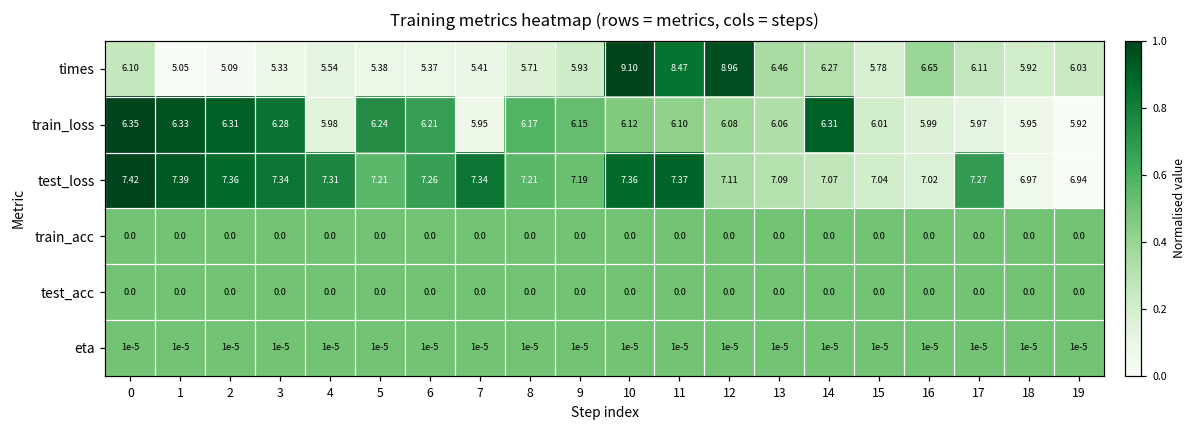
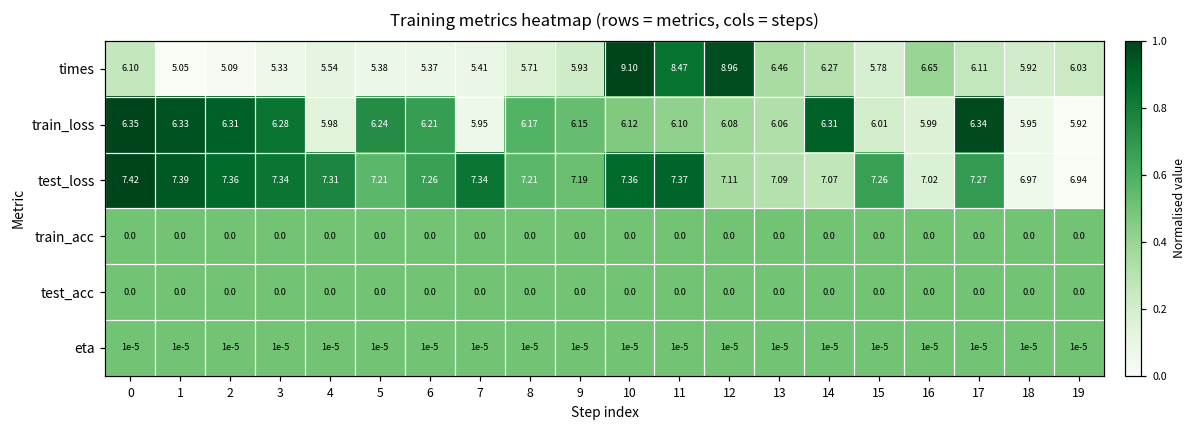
  {
    "times": {
      "0": "6.10",
      "1": "5.05",
      "2": "5.09",
      "3": "5.33",
      "4": "5.54",
      "5": "5.38",
      "6": "5.37",
      "7": "5.41",
      "8": "5.71",
      "9": "5.93",
      "10": "9.10",
      "11": "8.47",
      "12": "8.96",
      "13": "6.46",
      "14": "6.27",
      "15": "5.78",
      "16": "6.65",
      "17": "6.11",
      "18": "5.92",
      "19": "6.03"
    },
    "train_loss": {
      "0": "6.35",
      "1": "6.33",
      "2": "6.31",
      "3": "6.28",
      "4": "5.98",
      "5": "6.24",
      "6": "6.21",
      "7": "5.95",
      "8": "6.17",
      "9": "6.15",
      "10": "6.12",
      "11": "6.10",
      "12": "6.08",
      "13": "6.06",
      "14": "6.31",
      "15": "6.01",
      "16": "5.99",
-     "17": "5.97",
+     "17": "6.34",
      "18": "5.95",
      "19": "5.92"
    },
    "test_loss": {
      "0": "7.42",
      "1": "7.39",
      "2": "7.36",
      "3": "7.34",
      "4": "7.31",
      "5": "7.21",
      "6": "7.26",
      "7": "7.34",
      "8": "7.21",
      "9": "7.19",
      "10": "7.36",
      "11": "7.37",
      "12": "7.11",
      "13": "7.09",
      "14": "7.07",
-     "15": "7.04",
+     "15": "7.26",
      "16": "7.02",
      "17": "7.27",
      "18": "6.97",
      "19": "6.94"
    },
    "train_acc": {
      "0": "0.0",
      "1": "0.0",
      "2": "0.0",
      "3": "0.0",
      "4": "0.0",
      "5": "0.0",
      "6": "0.0",
      "7": "0.0",
      "8": "0.0",
      "9": "0.0",
      "10": "0.0",
      "11": "0.0",
      "12": "0.0",
      "13": "0.0",
      "14": "0.0",
      "15": "0.0",
      "16": "0.0",
      "17": "0.0",
      "18": "0.0",
      "19": "0.0"
    },
    "test_acc": {
      "0": "0.0",
      "1": "0.0",
      "2": "0.0",
      "3": "0.0",
      "4": "0.0",
      "5": "0.0",
      "6": "0.0",
      "7": "0.0",
      "8": "0.0",
      "9": "0.0",
      "10": "0.0",
      "11": "0.0",
      "12": "0.0",
      "13": "0.0",
      "14": "0.0",
      "15": "0.0",
      "16": "0.0",
      "17": "0.0",
      "18": "0.0",
      "19": "0.0"
    },
    "eta": {
      "0": "1e-5",
      "1": "1e-5",
      "2": "1e-5",
      "3": "1e-5",
      "4": "1e-5",
      "5": "1e-5",
      "6": "1e-5",
      "7": "1e-5",
      "8": "1e-5",
      "9": "1e-5",
      "10": "1e-5",
      "11": "1e-5",
      "12": "1e-5",
      "13": "1e-5",
      "14": "1e-5",
      "15": "1e-5",
      "16": "1e-5",
      "17": "1e-5",
      "18": "1e-5",
      "19": "1e-5"
    }
  }
